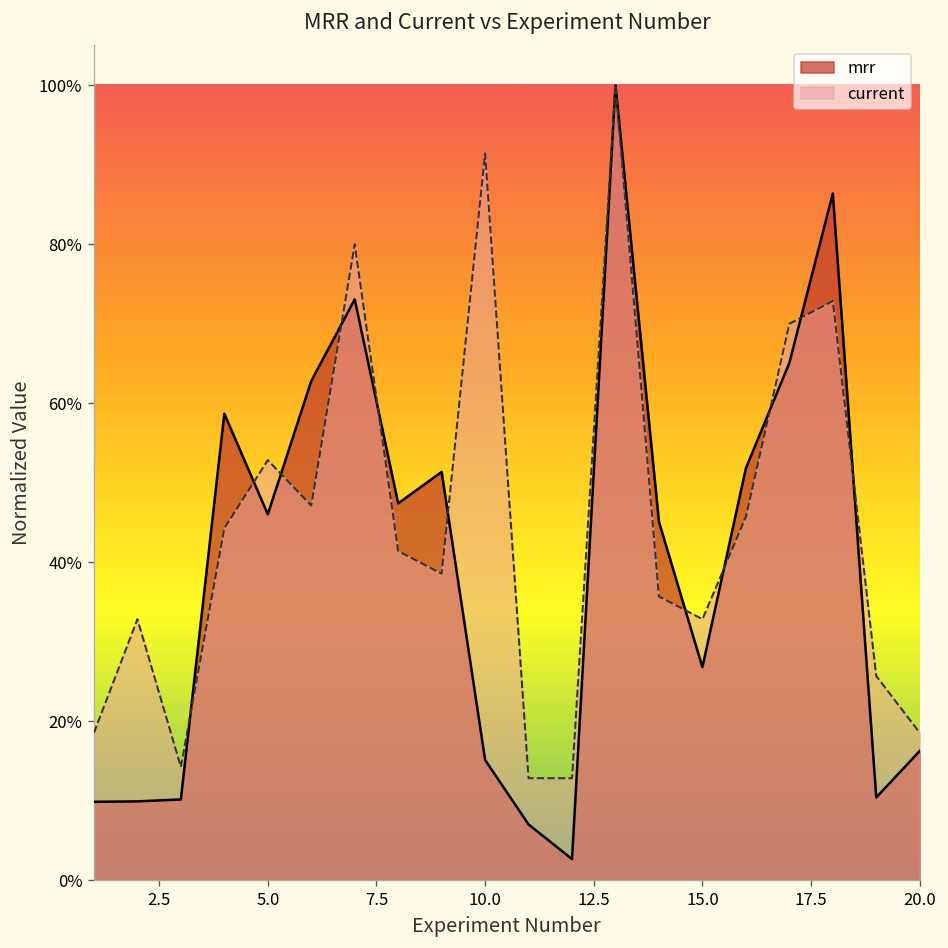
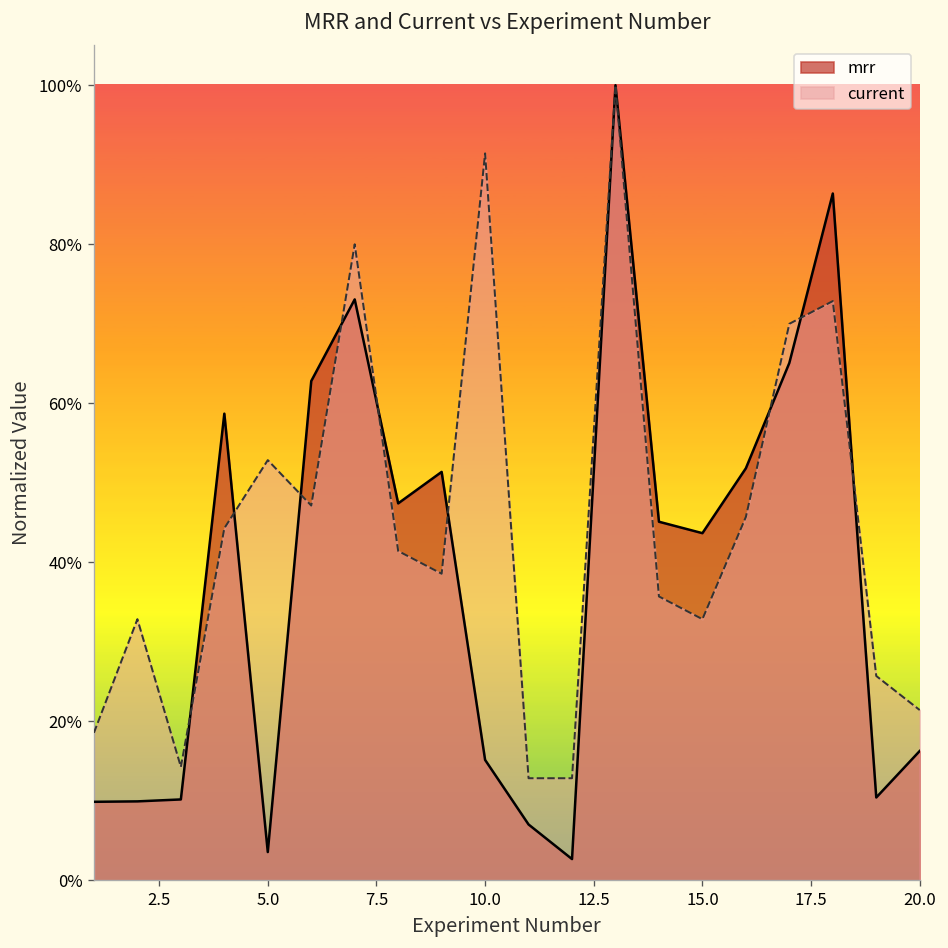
  {
    "mrr": {
-     "5.0": "46%",
+     "5.0": "4%",
      "10.0": "15%",
-     "15.0": "27%",
+     "15.0": "44%",
      "20.0": "16%"
    },
    "current": {
      "5.0": "53%",
      "10.0": "91%",
      "15.0": "33%",
-     "20.0": "19%"
+     "20.0": "21%"
    }
  }
